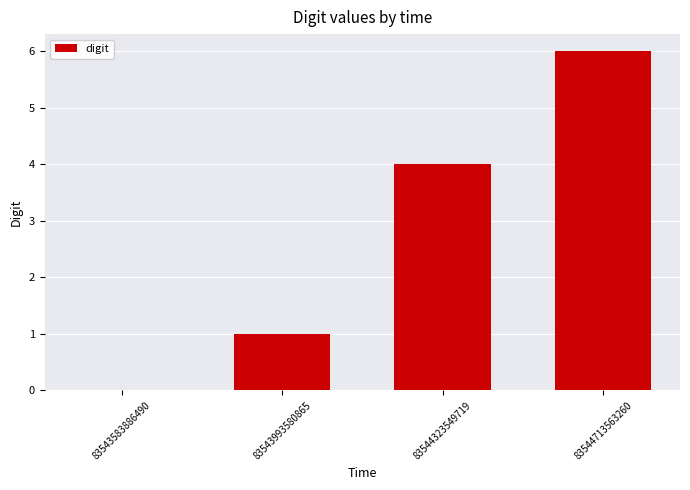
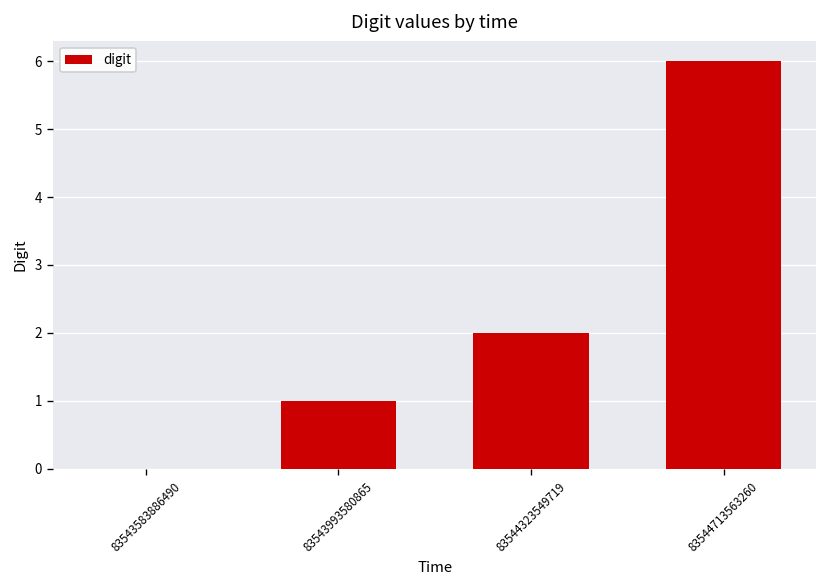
  {
    "83543583886490": 0,
    "83543993580865": 1,
-   "83544323549719": 4,
+   "83544323549719": 2,
    "83544713563260": 6
  }
